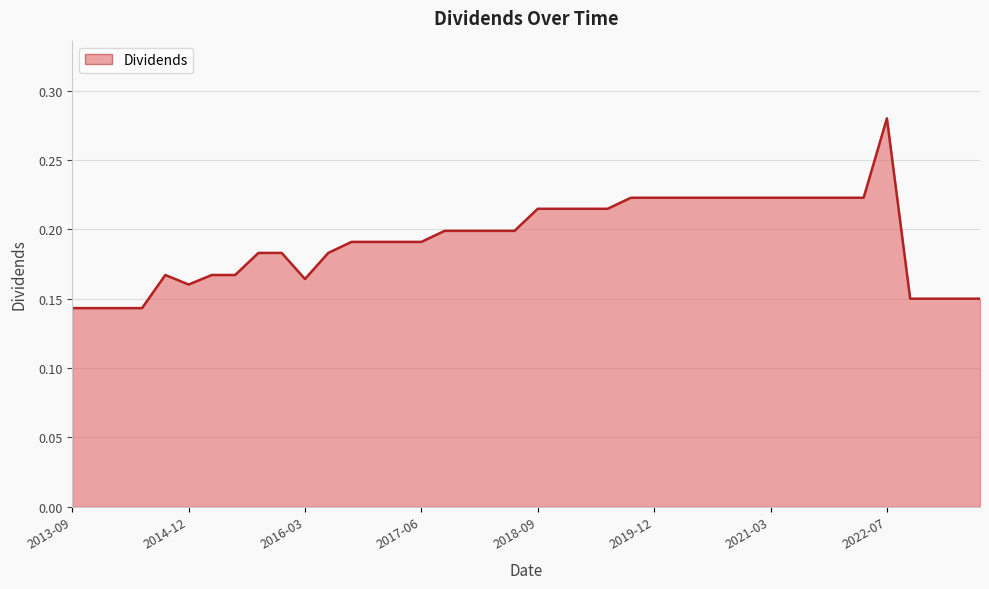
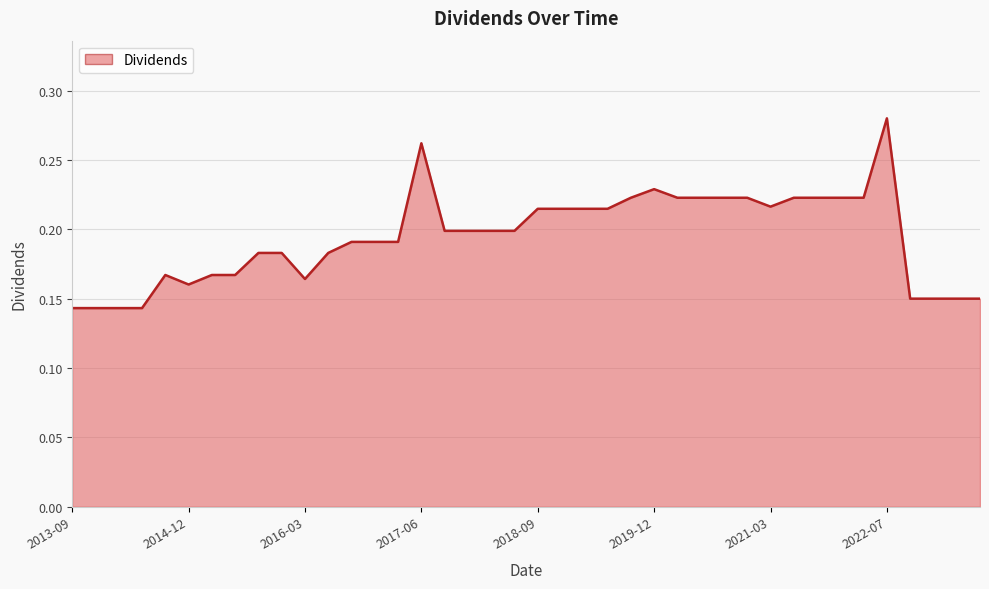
  {
    "2013-09": 0.143,
    "2014-12": 0.160,
    "2016-03": 0.164,
-   "2017-06": 0.191,
+   "2017-06": 0.262,
    "2018-09": 0.215,
-   "2019-12": 0.223,
-   "2021-03": 0.223,
+   "2019-12": 0.229,
+   "2021-03": 0.216,
    "2022-07": 0.280
  }
